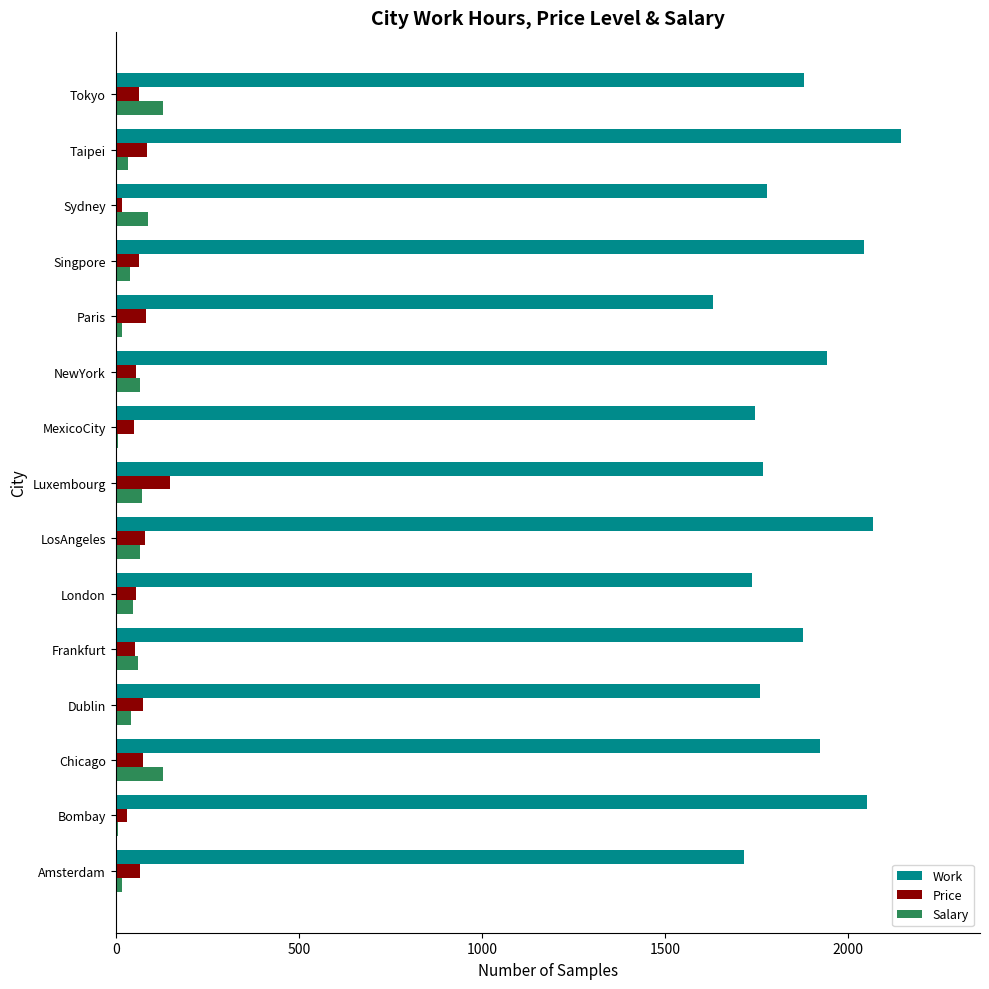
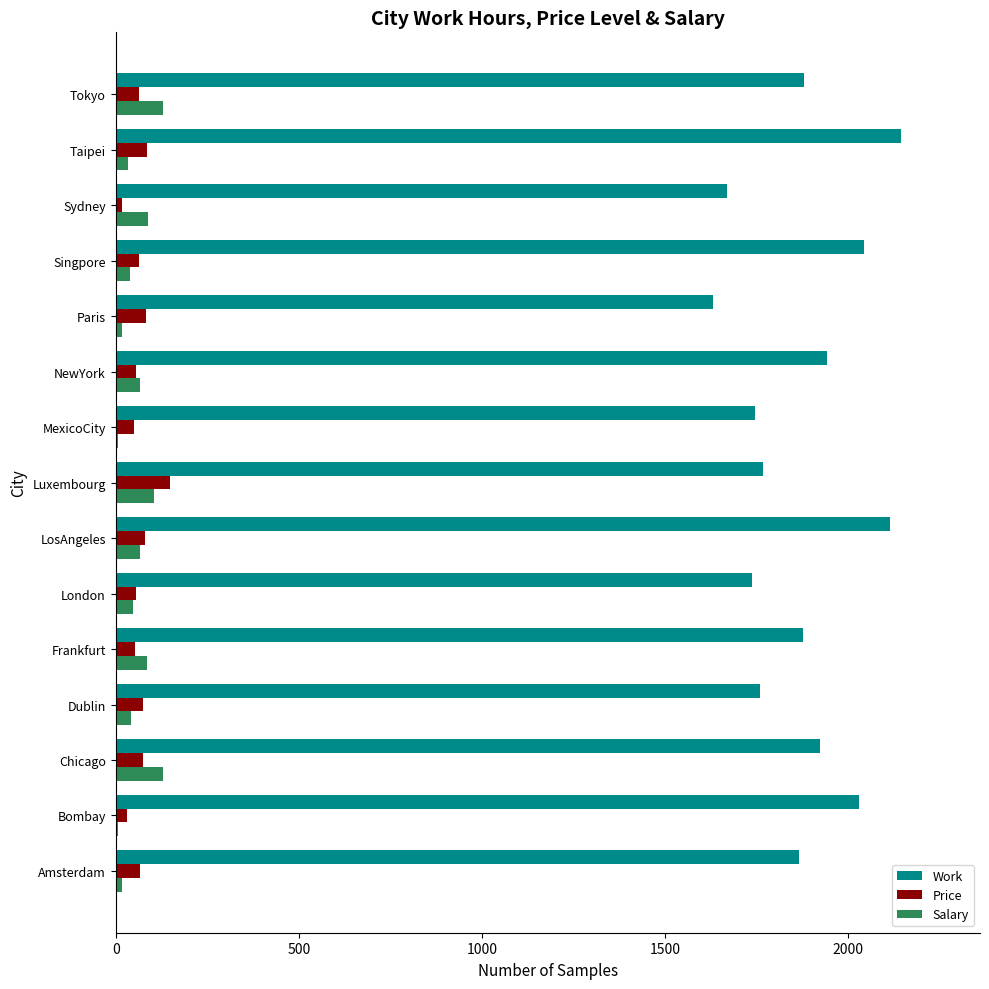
  {
    "Work": {
      "Tokyo": 1880,
      "Taipei": 2150,
-     "Sydney": 1780,
+     "Sydney": 1670,
      "Singpore": 2040,
      "Paris": 1630,
      "NewYork": 1940,
      "MexicoCity": 1750,
      "Luxembourg": 1770,
-     "LosAngeles": 2070,
+     "LosAngeles": 2110,
      "London": 1740,
      "Frankfurt": 1880,
      "Dublin": 1760,
      "Chicago": 1920,
-     "Bombay": 2050,
-     "Amsterdam": 1710
+     "Bombay": 2030,
+     "Amsterdam": 1870
    },
    "Price": {
      "Tokyo": 70,
      "Taipei": 80,
      "Sydney": 20,
      "Singpore": 60,
      "Paris": 80,
      "NewYork": 60,
      "MexicoCity": 50,
      "Luxembourg": 150,
      "LosAngeles": 80,
      "London": 50,
      "Frankfurt": 50,
      "Dublin": 80,
      "Chicago": 70,
      "Bombay": 30,
      "Amsterdam": 70
    },
    "Salary": {
      "Tokyo": 130,
      "Taipei": 30,
      "Sydney": 90,
      "Singpore": 40,
      "Paris": 20,
      "NewYork": 70,
-     "Luxembourg": 70,
+     "Luxembourg": 100,
      "LosAngeles": 70,
      "London": 50,
-     "Frankfurt": 60,
+     "Frankfurt": 90,
      "Dublin": 40,
      "Chicago": 130,
      "Amsterdam": 20
    }
  }
